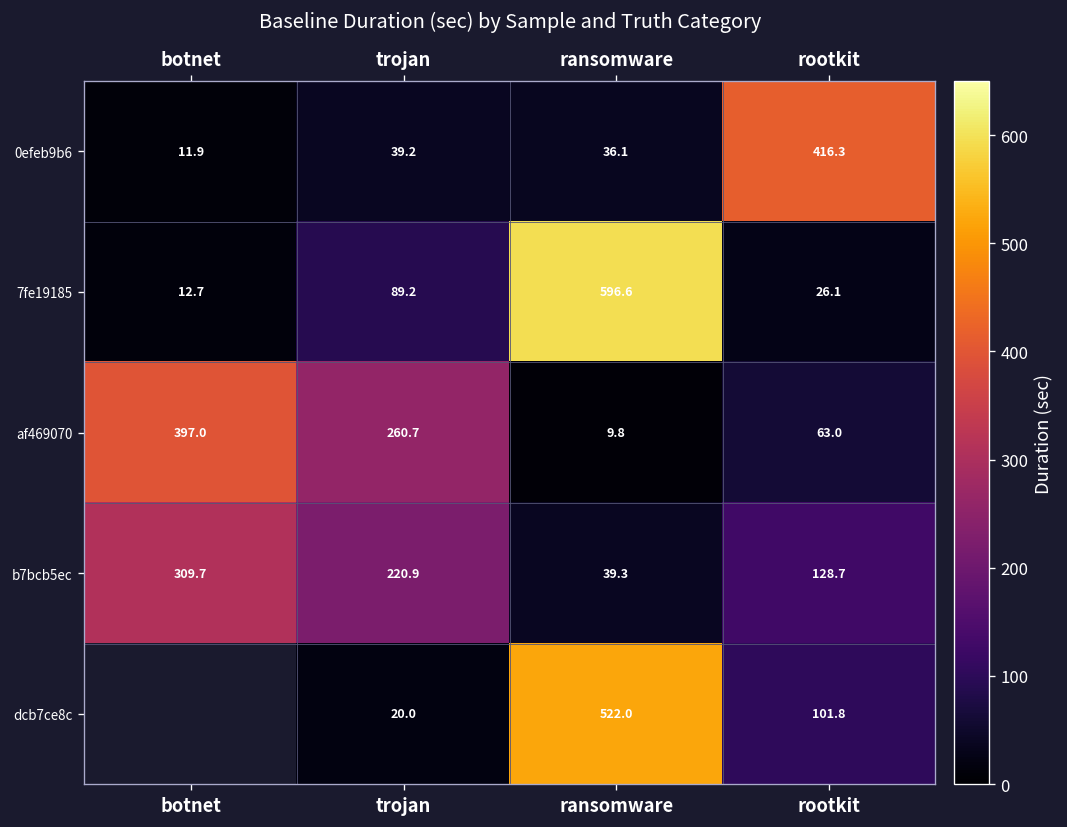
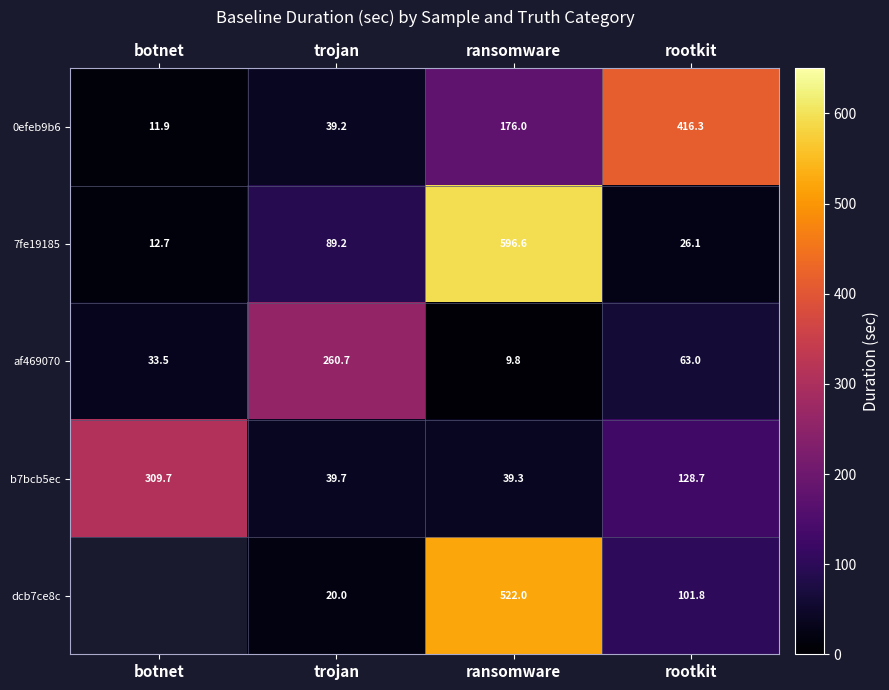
  {
    "0efeb9b6": {
      "botnet": 11.9,
      "trojan": 39.2,
-     "ransomware": 36.1,
+     "ransomware": 176.0,
      "rootkit": 416.3
    },
    "7fe19185": {
      "botnet": 12.7,
      "trojan": 89.2,
      "ransomware": 596.6,
      "rootkit": 26.1
    },
    "af469070": {
-     "botnet": 397.0,
+     "botnet": 33.5,
      "trojan": 260.7,
      "ransomware": 9.8,
      "rootkit": 63.0
    },
    "b7bcb5ec": {
      "botnet": 309.7,
-     "trojan": 220.9,
+     "trojan": 39.7,
      "ransomware": 39.3,
      "rootkit": 128.7
    },
    "dcb7ce8c": {
      "trojan": 20.0,
      "ransomware": 522.0,
      "rootkit": 101.8
    }
  }
